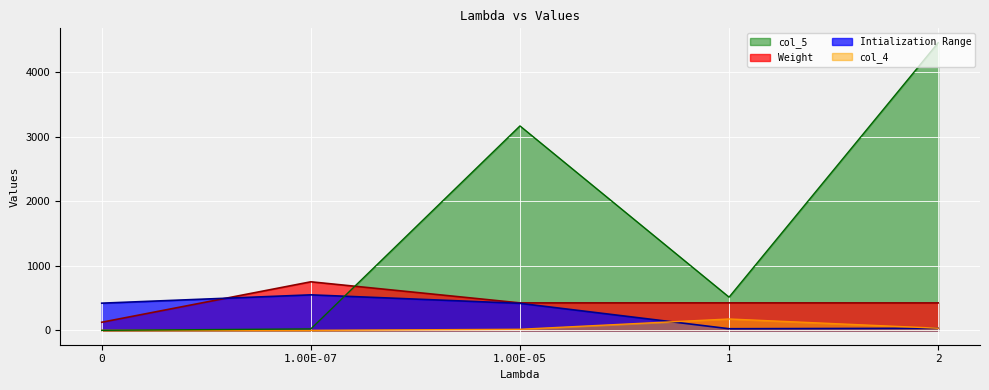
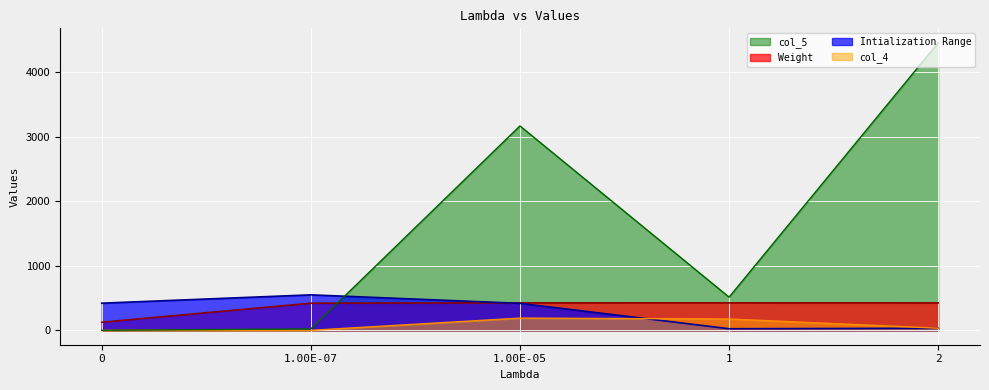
  {
    "col_5": {
      "1.00E-05": 3200,
      "1": 500
    },
    "Weight": {
      "0": 100,
-     "1.00E-07": 800,
+     "1.00E-07": 400,
      "1": 400,
      "2": 400
    },
    "Intialization Range": {
      "0": 400,
      "1.00E-07": 500,
      "1": 0
    },
    "col_4": {
-     "1.00E-05": 0,
+     "1.00E-05": 200,
      "1": 200
    }
  }
